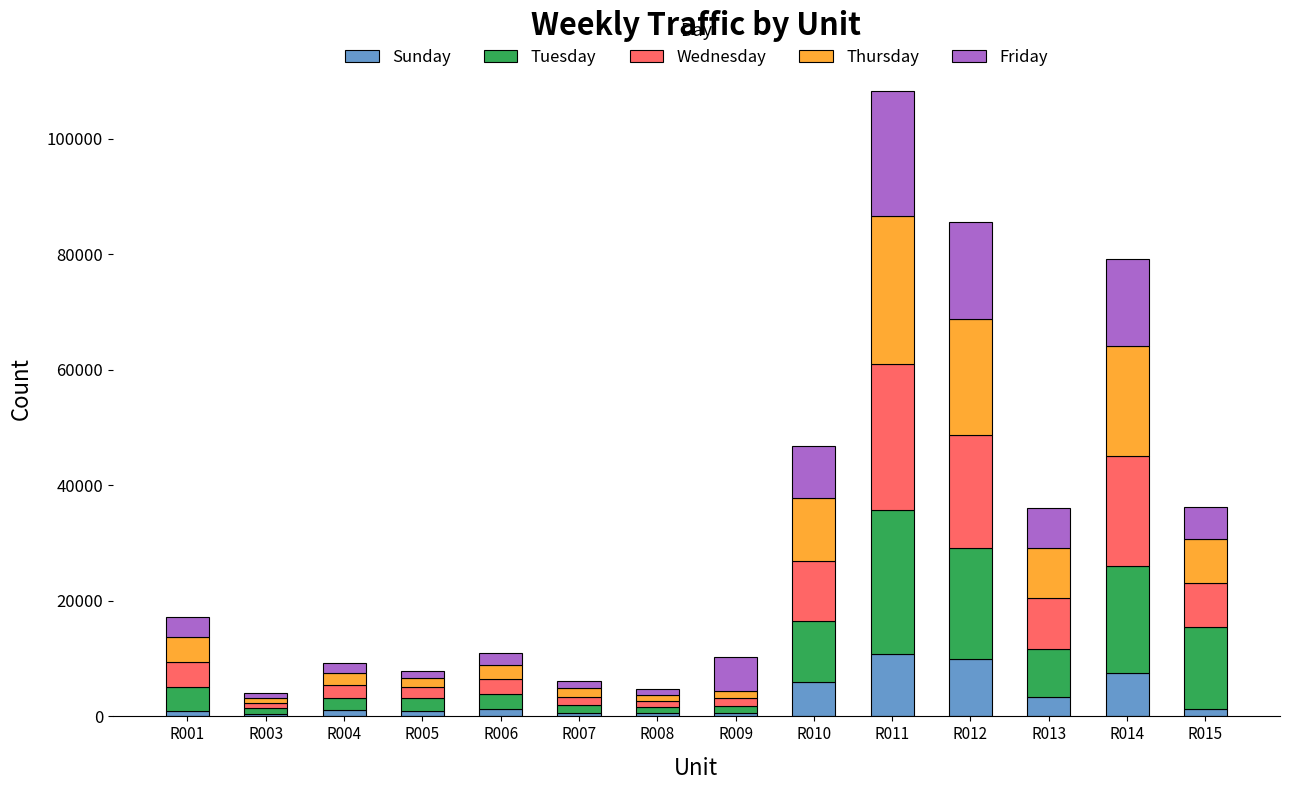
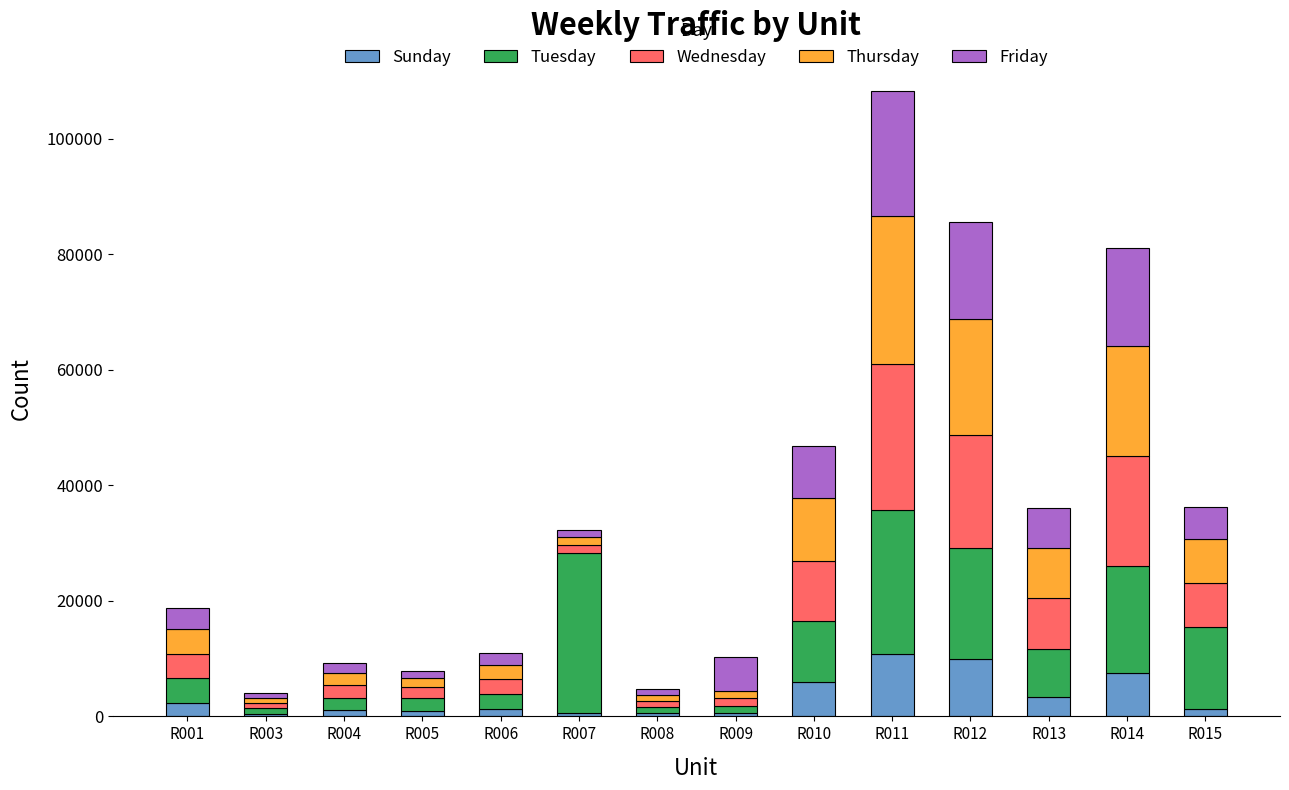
  {
    "Sunday": {
-     "R001": 1000,
+     "R001": 2000,
      "R003": 0,
      "R004": 1000,
      "R005": 1000,
      "R006": 1000,
      "R007": 1000,
      "R008": 1000,
      "R009": 1000,
      "R010": 6000,
      "R011": 11000,
      "R012": 10000,
      "R013": 3000,
      "R014": 8000,
      "R015": 1000
    },
    "Tuesday": {
      "R001": 4000,
      "R003": 1000,
      "R004": 2000,
      "R005": 2000,
      "R006": 3000,
-     "R007": 1000,
+     "R007": 28000,
      "R008": 1000,
      "R009": 1000,
      "R010": 10000,
      "R011": 25000,
      "R012": 19000,
      "R013": 8000,
      "R014": 19000,
      "R015": 14000
    },
    "Wednesday": {
      "R001": 4000,
      "R003": 1000,
      "R004": 2000,
      "R005": 2000,
      "R006": 3000,
      "R007": 1000,
      "R008": 1000,
      "R009": 1000,
      "R010": 10000,
      "R011": 25000,
      "R012": 20000,
      "R013": 9000,
      "R014": 19000,
      "R015": 8000
    },
    "Thursday": {
      "R001": 4000,
      "R003": 1000,
      "R004": 2000,
      "R005": 2000,
      "R006": 2000,
      "R007": 1000,
      "R008": 1000,
      "R009": 1000,
      "R010": 11000,
      "R011": 26000,
      "R012": 20000,
      "R013": 9000,
      "R014": 19000,
      "R015": 8000
    },
    "Friday": {
      "R001": 4000,
      "R003": 1000,
      "R004": 2000,
      "R005": 1000,
      "R006": 2000,
      "R007": 1000,
      "R008": 1000,
      "R009": 6000,
      "R010": 9000,
      "R011": 22000,
      "R012": 17000,
      "R013": 7000,
-     "R014": 15000,
+     "R014": 17000,
      "R015": 6000
    }
  }
